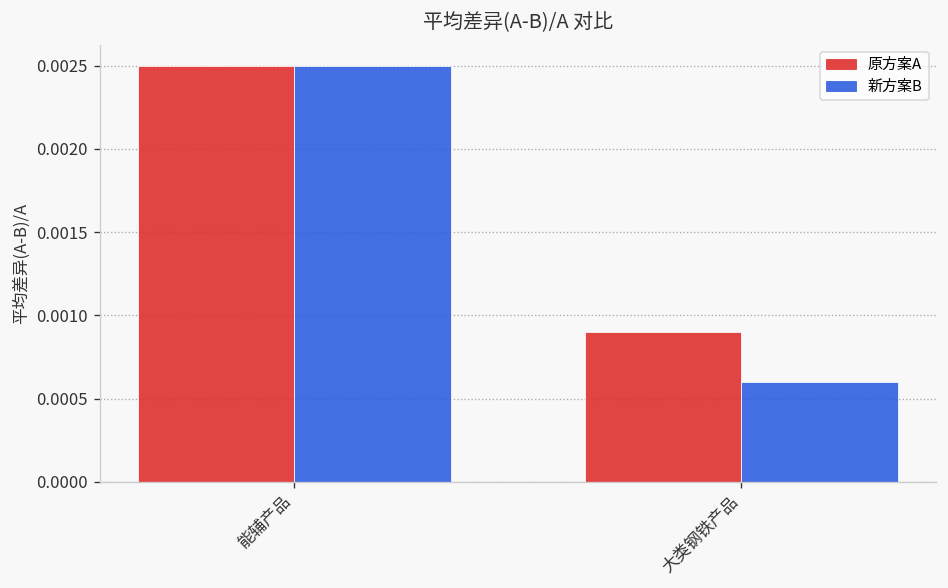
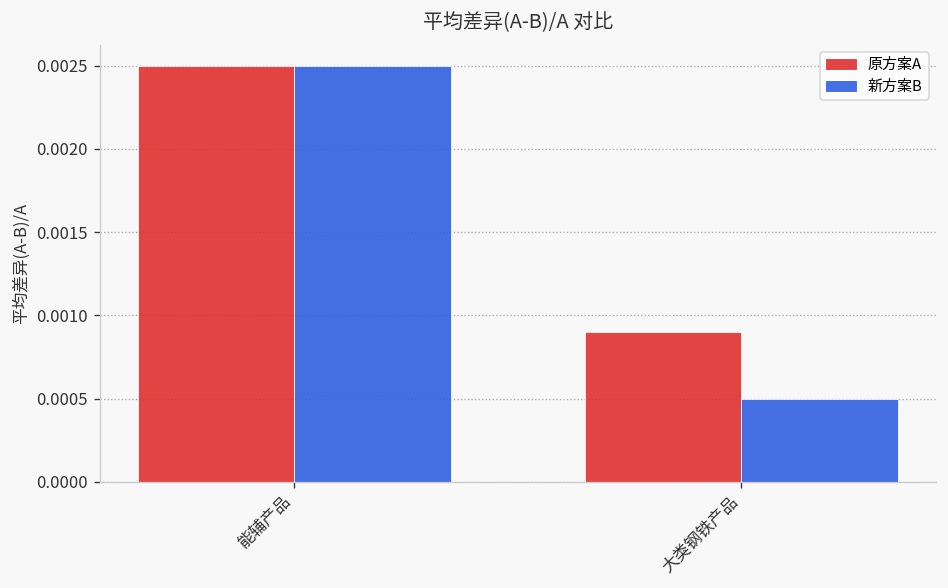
  {
    "原方案A": {
      "能辅产品": 0.0025,
      "大类钢铁产品": 0.0009
    },
    "新方案B": {
      "能辅产品": 0.0025,
-     "大类钢铁产品": 0.0006
+     "大类钢铁产品": 0.0005
    }
  }
